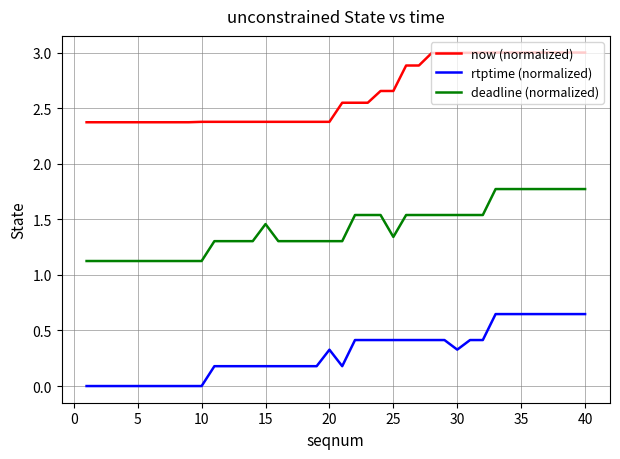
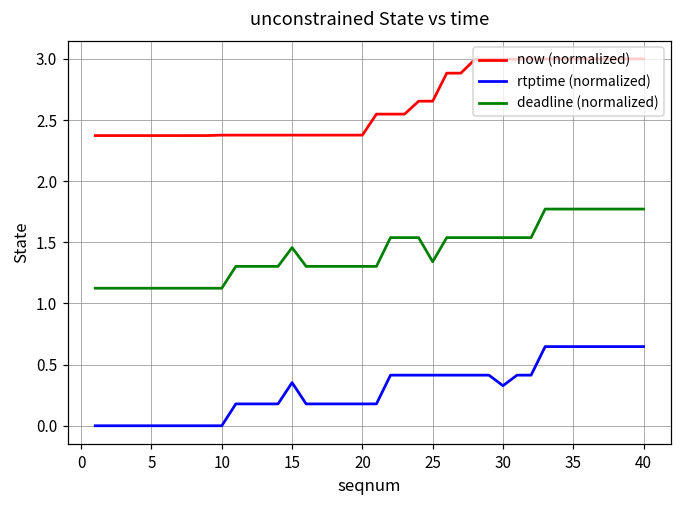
  {
    "now (normalized)": {
      "5": 2.37,
      "10": 2.38,
      "15": 2.38,
      "20": 2.38,
      "25": 2.65
    },
    "rtptime (normalized)": {
      "5": 0.00,
      "10": 0.00,
-     "15": 0.18,
-     "20": 0.33,
+     "15": 0.35,
+     "20": 0.18,
      "25": 0.41,
      "30": 0.33,
      "35": 0.65,
      "40": 0.65
    },
    "deadline (normalized)": {
      "5": 1.12,
      "10": 1.12,
      "15": 1.46,
      "20": 1.30,
      "25": 1.34,
      "30": 1.54,
      "35": 1.77,
      "40": 1.77
    }
  }
